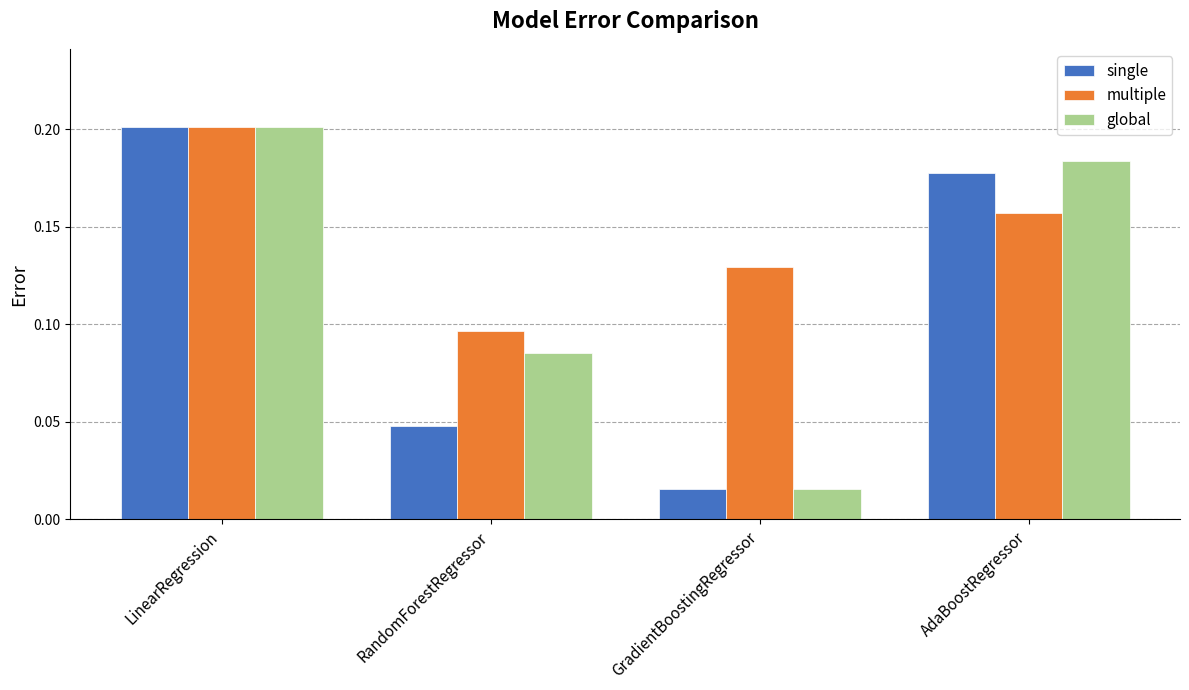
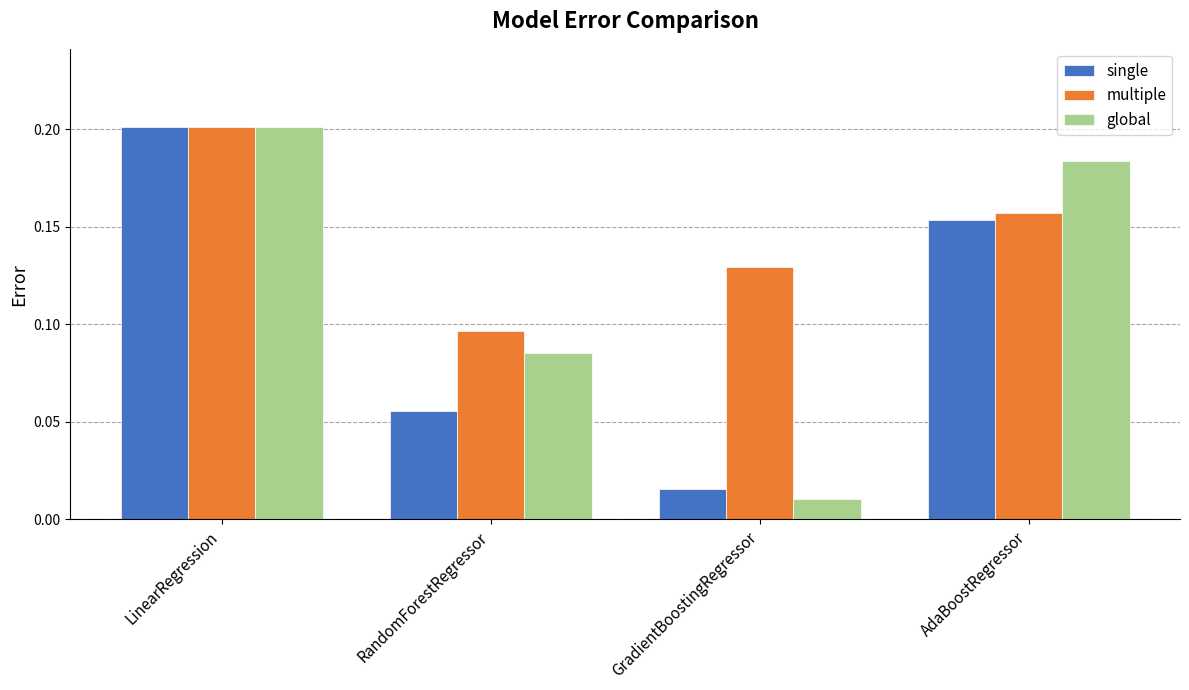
  {
    "single": {
      "LinearRegression": 0.201,
-     "RandomForestRegressor": 0.048,
+     "RandomForestRegressor": 0.056,
      "GradientBoostingRegressor": 0.016,
-     "AdaBoostRegressor": 0.177
+     "AdaBoostRegressor": 0.153
    },
    "multiple": {
      "LinearRegression": 0.201,
      "RandomForestRegressor": 0.096,
      "GradientBoostingRegressor": 0.129,
      "AdaBoostRegressor": 0.157
    },
    "global": {
      "LinearRegression": 0.201,
      "RandomForestRegressor": 0.086,
-     "GradientBoostingRegressor": 0.016,
+     "GradientBoostingRegressor": 0.011,
      "AdaBoostRegressor": 0.184
    }
  }
